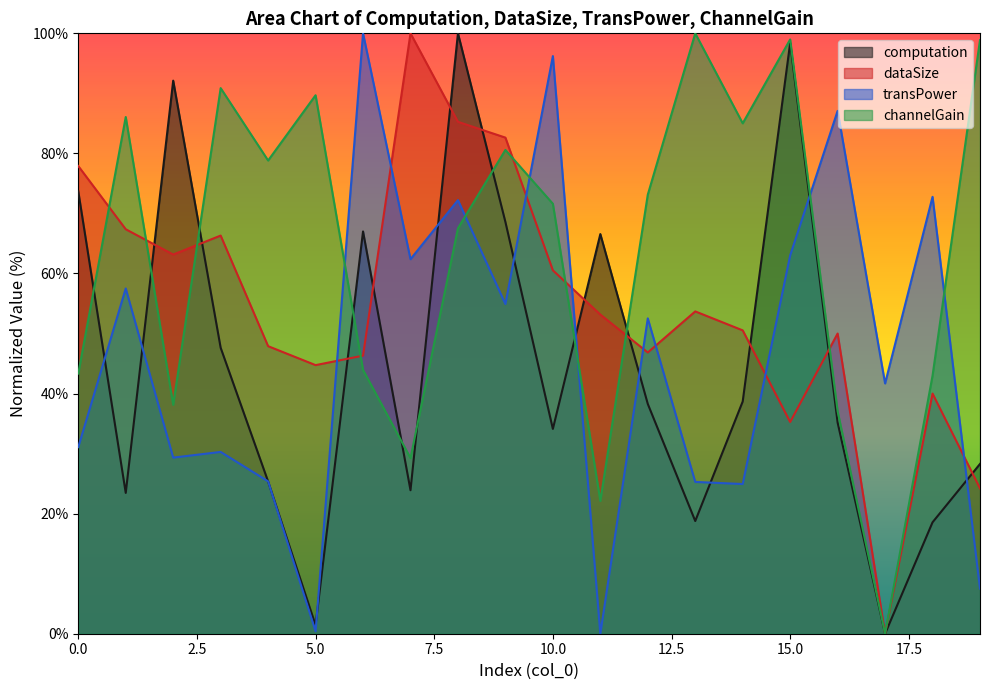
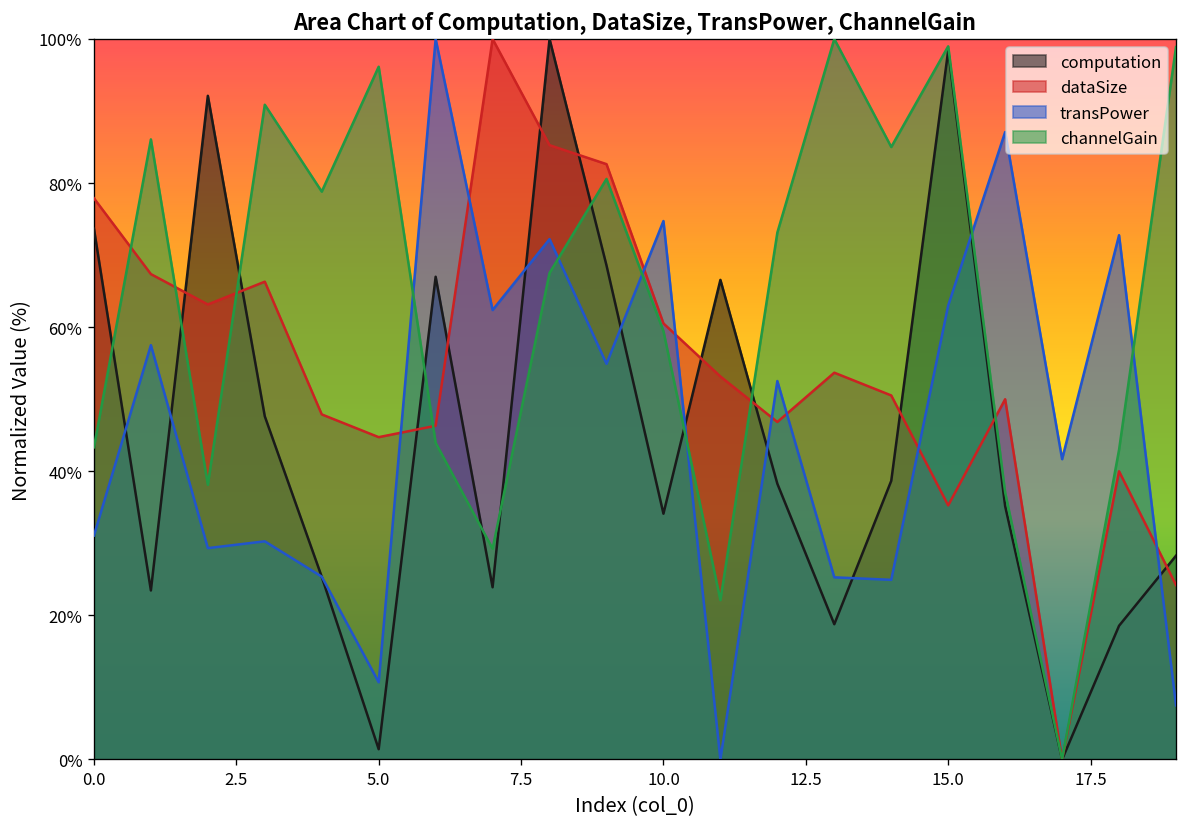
  {
    "computation": {
      "0.0": "74%",
      "5.0": "1%",
      "10.0": "34%",
      "15.0": "98%"
    },
    "dataSize": {
      "0.0": "78%",
      "5.0": "45%",
      "10.0": "61%",
      "15.0": "35%"
    },
    "transPower": {
      "0.0": "31%",
-     "5.0": "0%",
-     "10.0": "96%",
+     "5.0": "11%",
+     "10.0": "75%",
      "15.0": "63%"
    },
    "channelGain": {
      "0.0": "43%",
-     "5.0": "90%",
-     "10.0": "72%",
+     "5.0": "96%",
+     "10.0": "59%",
      "15.0": "99%"
    }
  }
